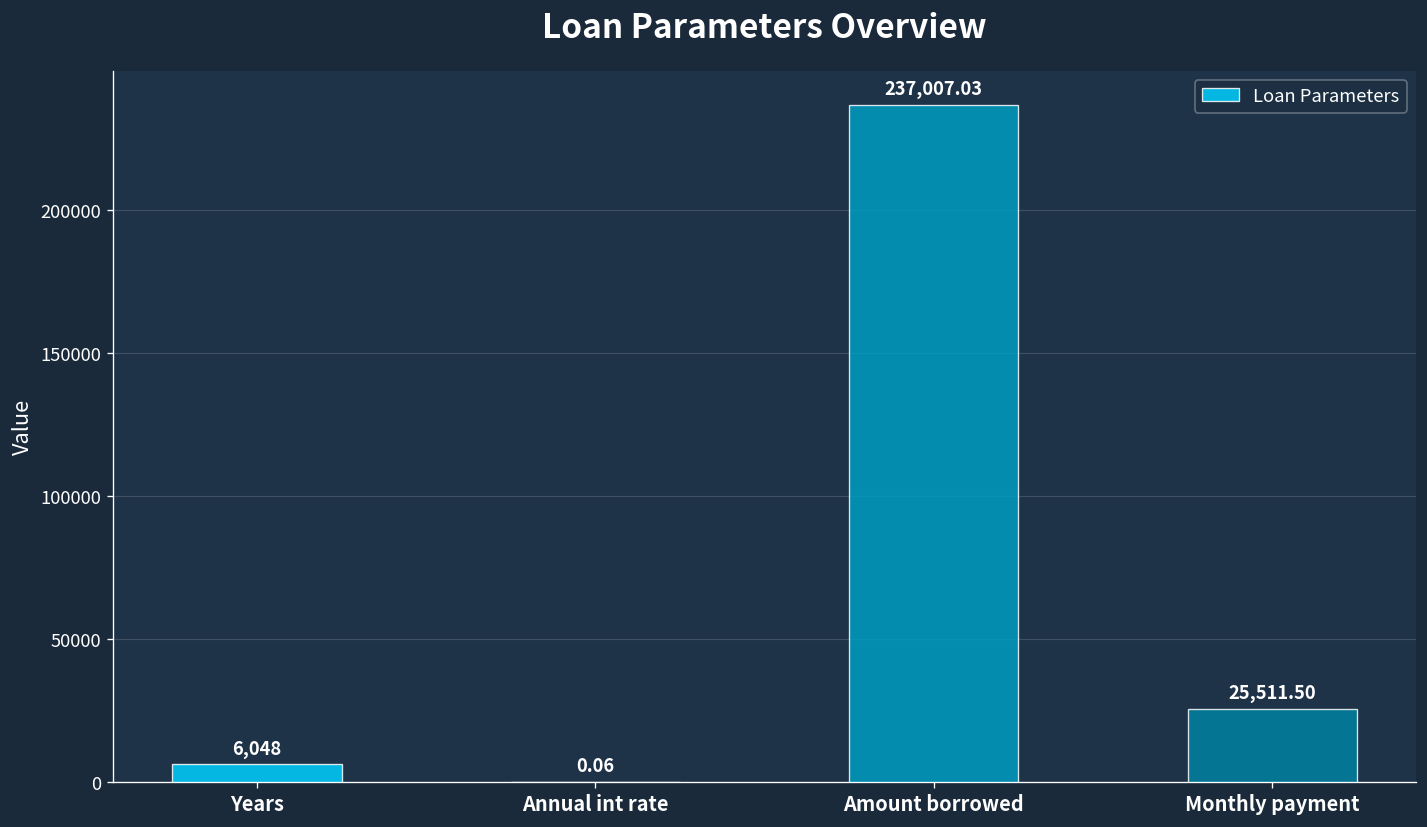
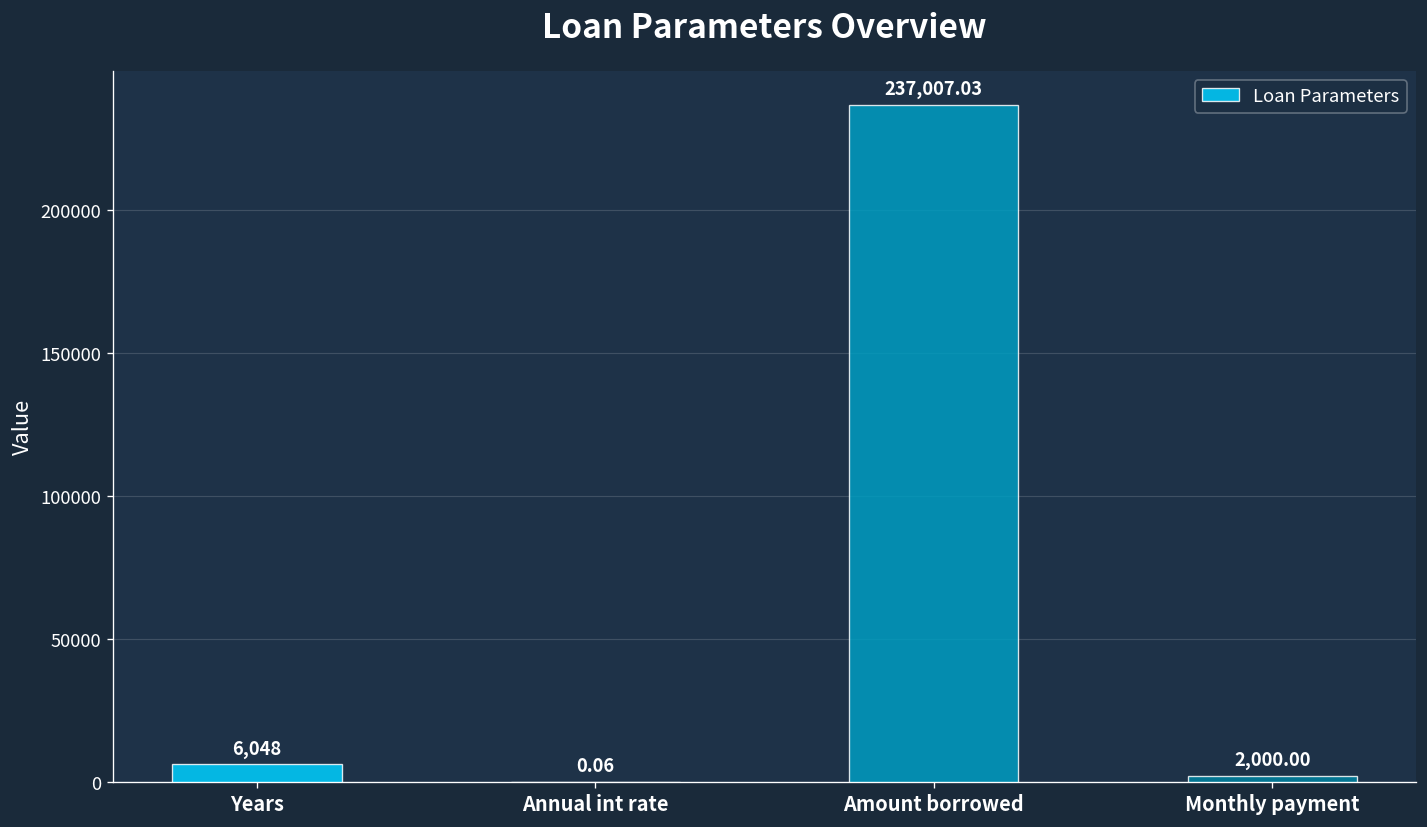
  {
    "Years": "6,048",
    "Annual int rate": "0.06",
    "Amount borrowed": "237,007.03",
-   "Monthly payment": "25,511.50"
+   "Monthly payment": "2,000.00"
  }
